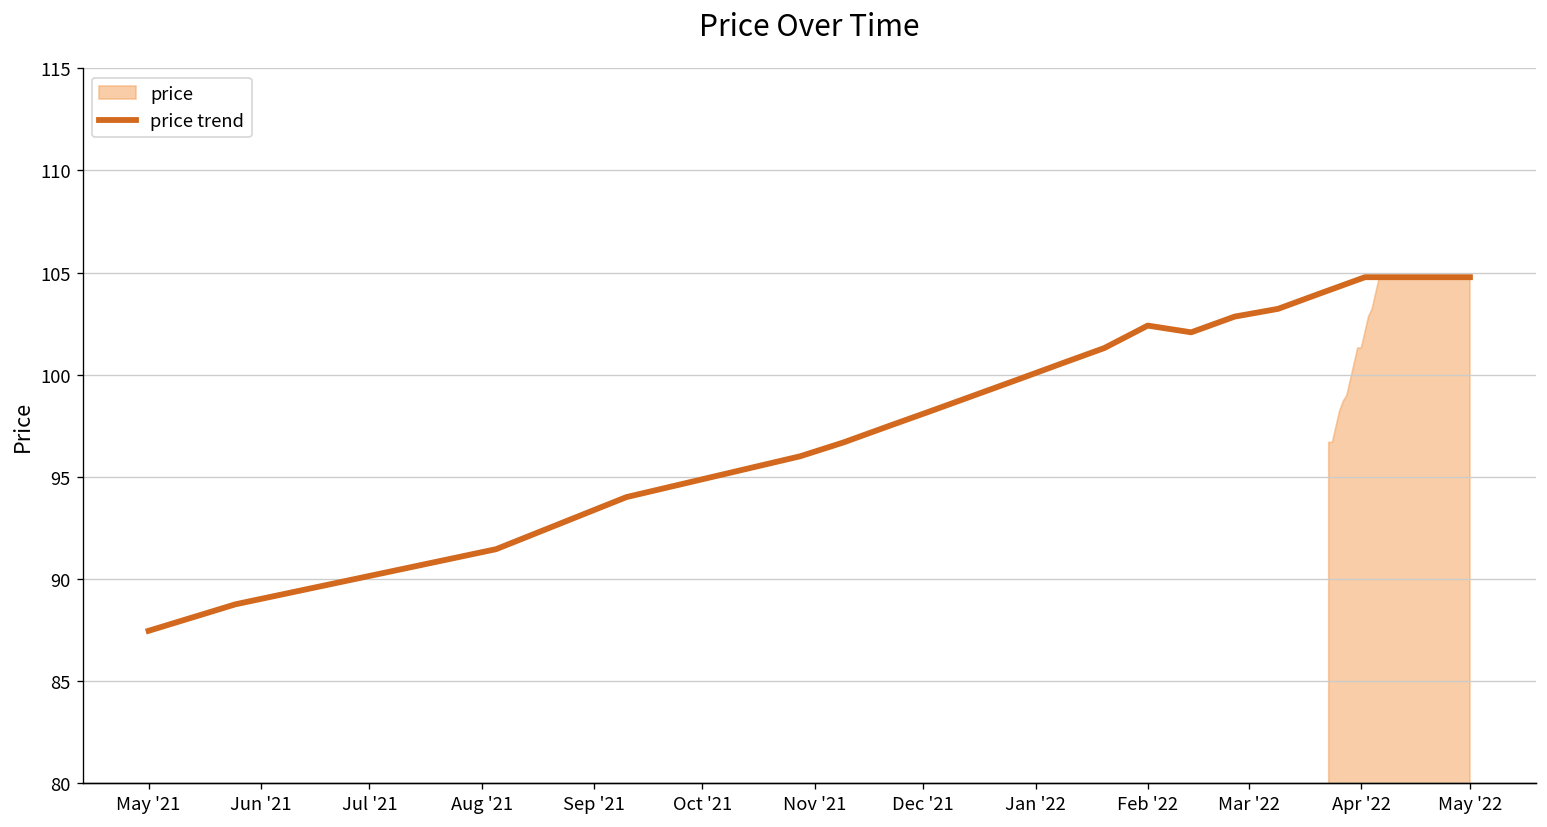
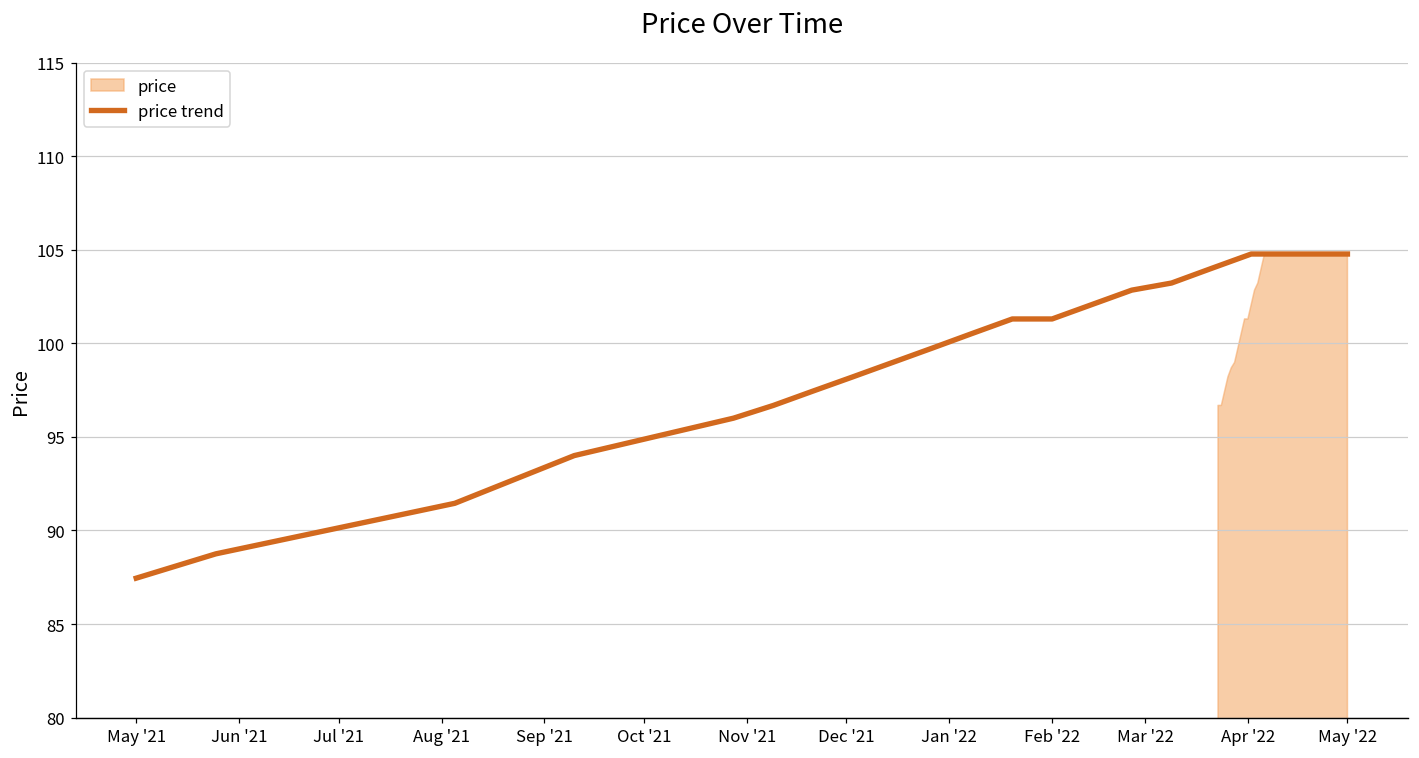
  {
    "price trend": {
      "May '21": 87.5,
-     "Feb '22": 102.4
+     "Feb '22": 101.3
    },
    "price": {
      "Apr '22": 101.3
    }
  }
